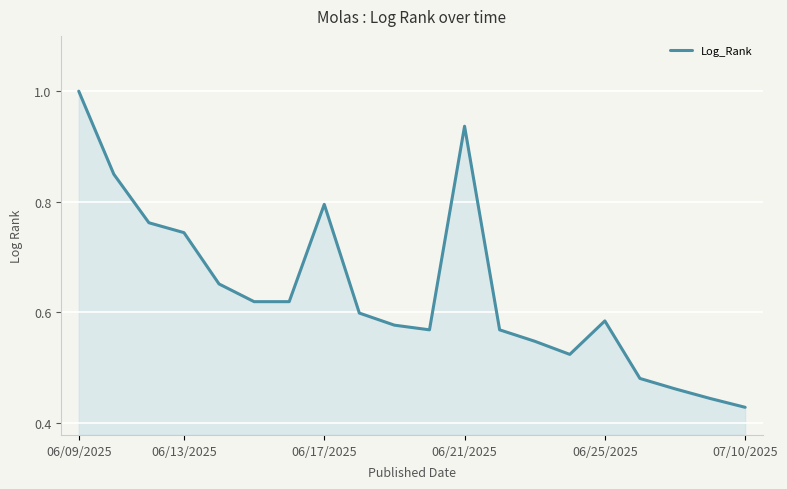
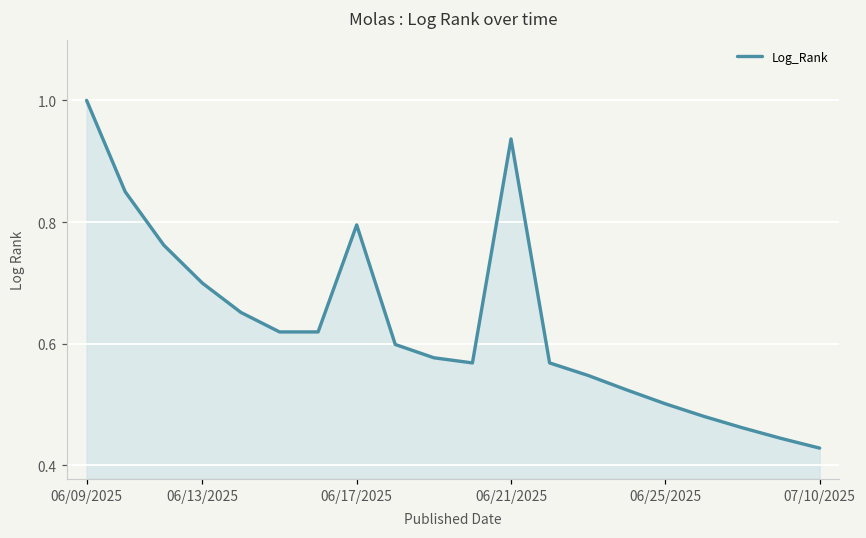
  {
    "06/09/2025": 1.00,
-   "06/13/2025": 0.74,
+   "06/13/2025": 0.70,
    "06/17/2025": 0.80,
    "06/21/2025": 0.94,
-   "06/25/2025": 0.58,
+   "06/25/2025": 0.50,
    "07/10/2025": 0.43
  }
